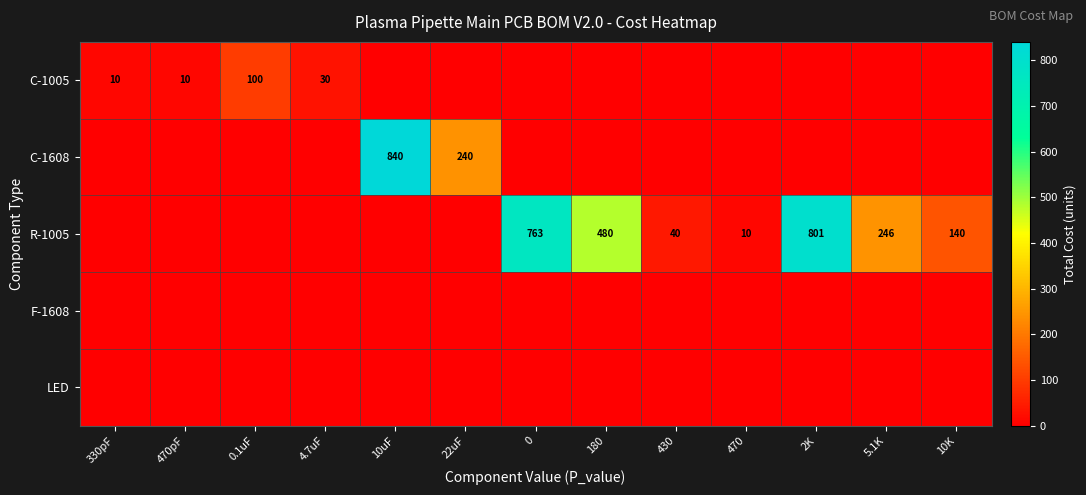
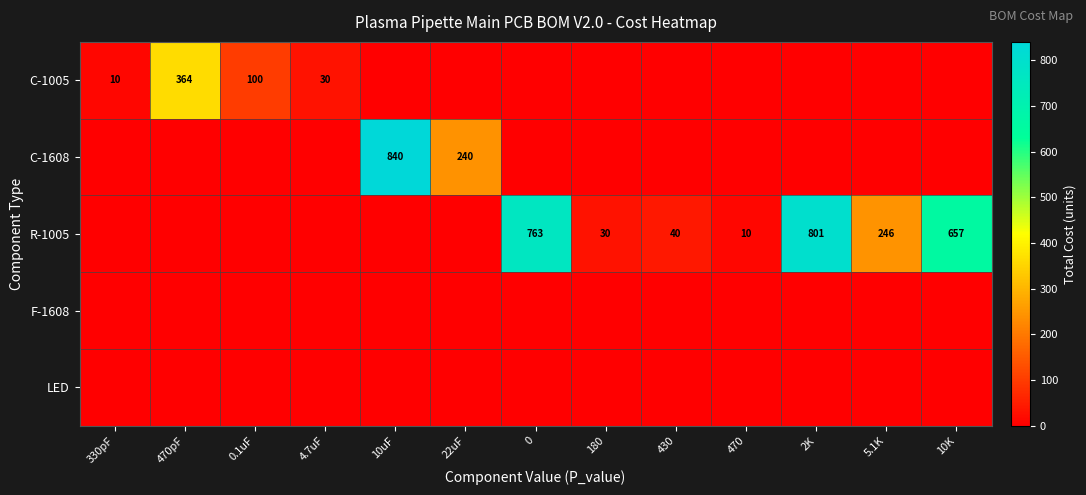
  {
    "C-1005": {
      "330pF": 10,
-     "470pF": 10,
+     "470pF": 364,
      "0.1uF": 100,
      "4.7uF": 30
    },
    "C-1608": {
      "10uF": 840,
      "22uF": 240
    },
    "R-1005": {
      "0": 763,
-     "180": 480,
+     "180": 30,
      "430": 40,
      "470": 10,
      "2K": 801,
      "5.1K": 246,
-     "10K": 140
+     "10K": 657
    }
  }
